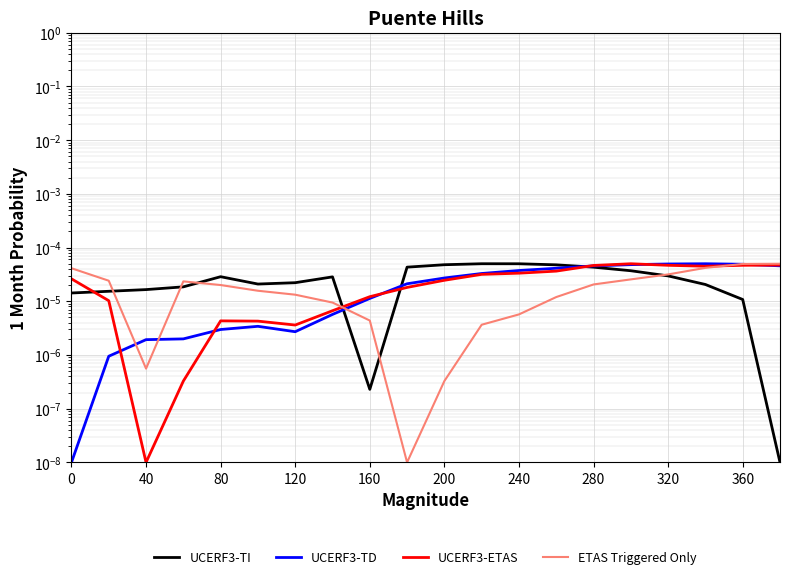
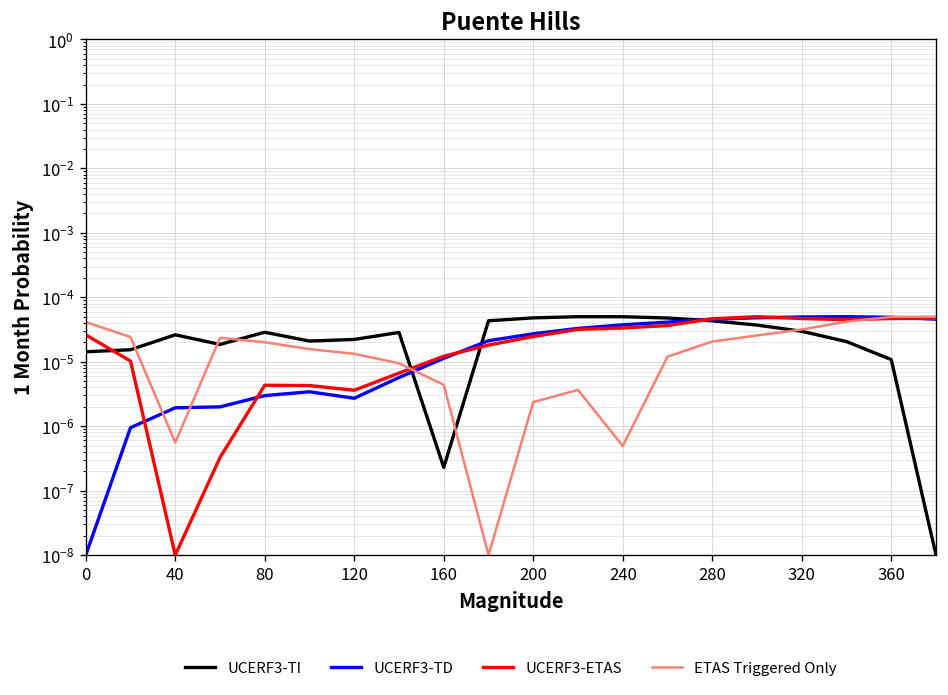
  {
    "UCERF3-TI": {
      "0": 0.000014,
-     "40": 0.000017,
+     "40": 0.00003,
      "80": 0.00003,
      "120": 0.000022,
      "160": 0.00000023,
      "200": 0.00005,
      "240": 0.00005,
      "360": 0.000011
    },
    "UCERF3-TD": {
      "0": 0.000000010,
      "40": 0.0000019,
      "80": 0.000003,
      "120": 0.000003,
      "240": 0.00004
    },
    "UCERF3-ETAS": {
      "0": 0.00003,
      "40": 0.000000010,
      "80": 0.000004,
      "120": 0.000004,
      "240": 0.00003
    },
    "ETAS Triggered Only": {
      "0": 0.00004,
      "40": 0.0000006,
      "80": 0.000020,
      "120": 0.000013,
      "160": 0.000004,
-     "200": 0.0000003,
-     "240": 0.000006,
+     "200": 0.000002,
+     "240": 0.0000005,
      "280": 0.000021
    }
  }
